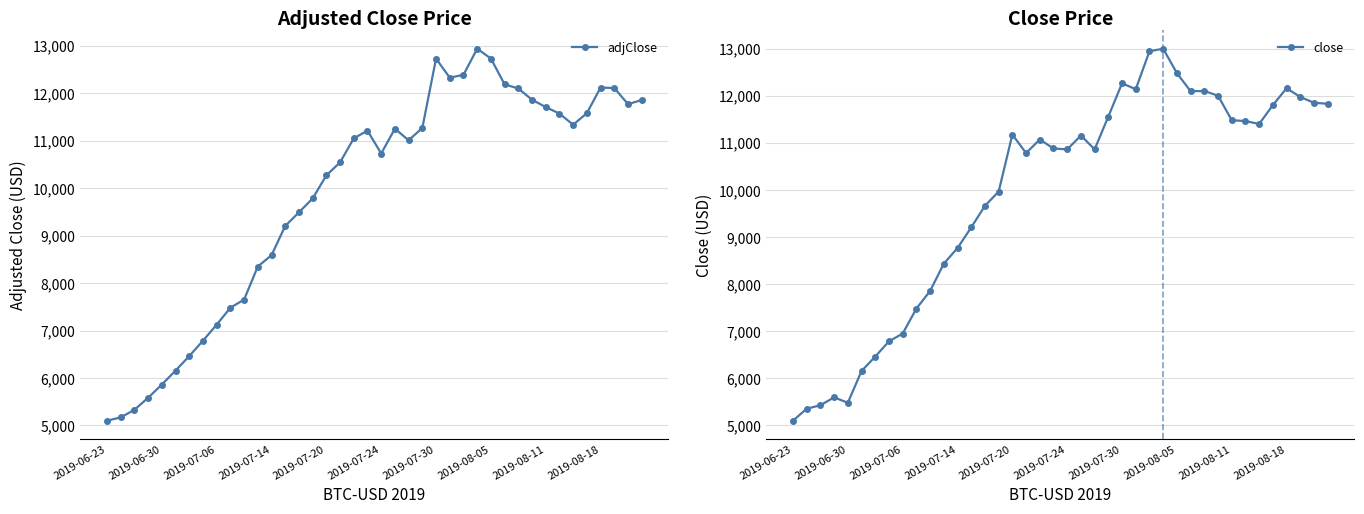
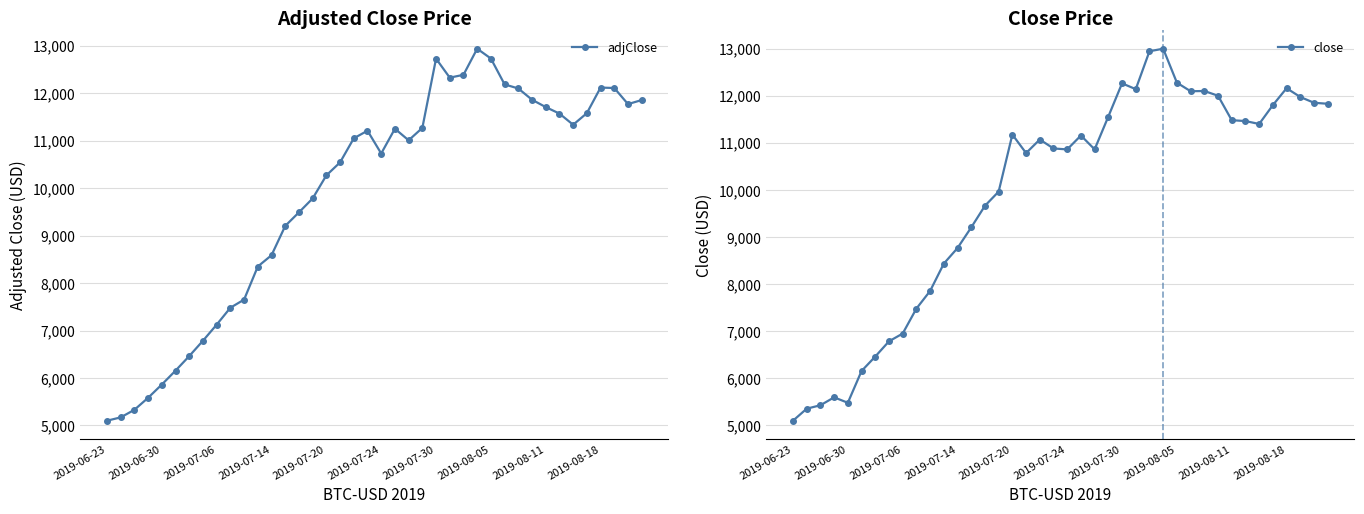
  {
    "Adjusted Close Price": {
      "2019-06-23": "5,100",
      "2019-06-30": "5,900",
      "2019-07-06": "7,100",
      "2019-07-14": "8,600",
      "2019-07-20": "10,300",
      "2019-07-24": "10,700",
      "2019-07-30": "12,700",
      "2019-08-05": "12,700",
      "2019-08-11": "11,700",
      "2019-08-18": "12,100"
    },
    "Close Price": {
      "2019-06-23": "5,100",
      "2019-06-30": "5,500",
      "2019-07-06": "7,000",
      "2019-07-14": "8,800",
      "2019-07-20": "11,200",
      "2019-07-24": "10,900",
      "2019-07-30": "12,300",
-     "2019-08-05": "12,500",
+     "2019-08-05": "12,300",
      "2019-08-11": "11,500",
      "2019-08-18": "12,200"
    }
  }
